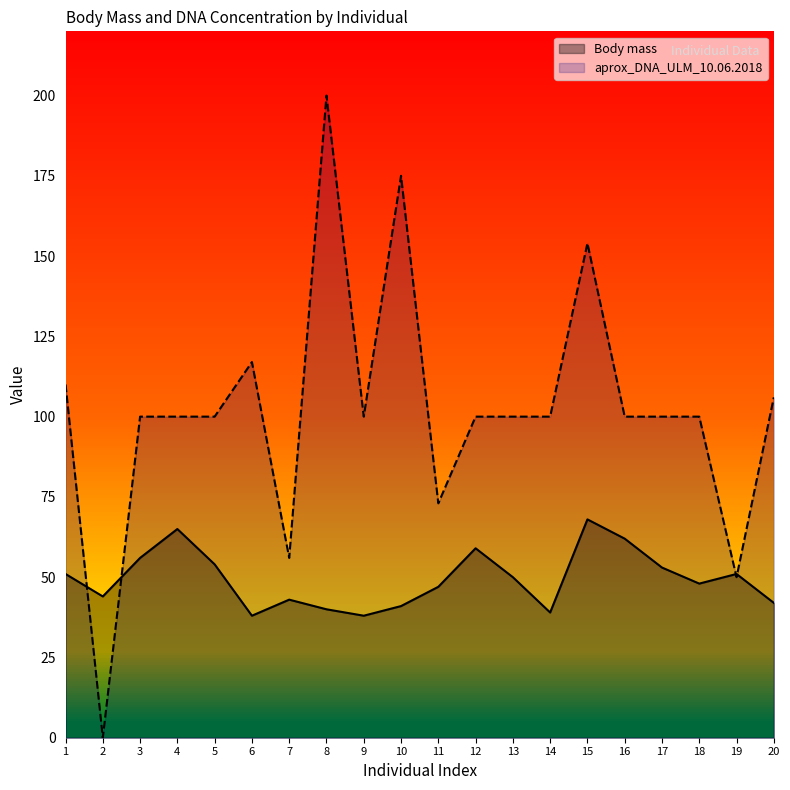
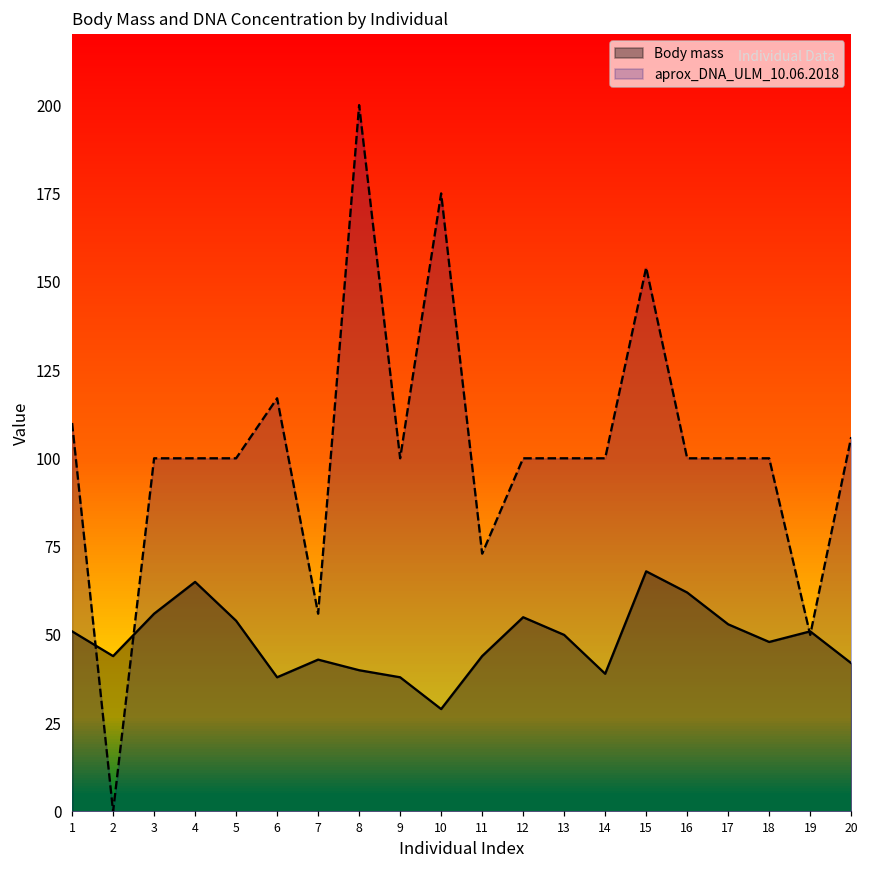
  {
    "Body mass": {
      "1": 51,
      "2": 44,
      "3": 56,
      "4": 65,
      "5": 54,
      "6": 38,
      "7": 43,
      "8": 40,
      "9": 38,
-     "10": 41,
-     "11": 47,
-     "12": 59,
+     "10": 29,
+     "11": 44,
+     "12": 55,
      "13": 50,
      "14": 39,
      "15": 68,
      "16": 62,
      "17": 53,
      "18": 48,
      "19": 51,
      "20": 42
    },
    "aprox_DNA_ULM_10.06.2018": {
      "1": 110,
      "2": 0,
      "3": 100,
      "4": 100,
      "5": 100,
      "6": 117,
      "7": 56,
      "8": 200,
      "9": 100,
      "10": 175,
      "11": 73,
      "12": 100,
      "13": 100,
      "14": 100,
      "15": 154,
      "16": 100,
      "17": 100,
      "18": 100,
      "19": 50,
      "20": 106
    }
  }
